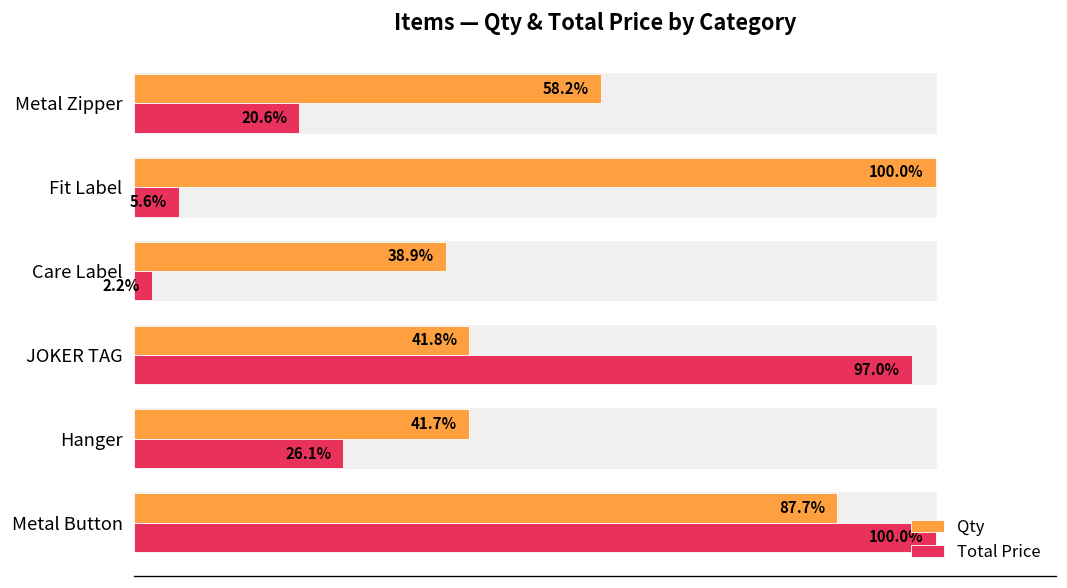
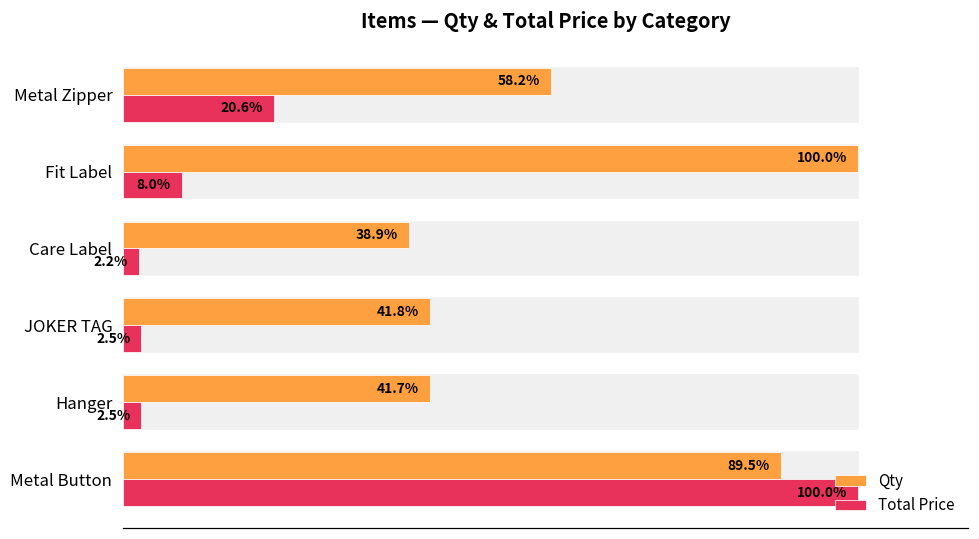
  {
    "Qty": {
      "Metal Zipper": "58.2%",
      "Fit Label": "100.0%",
      "Care Label": "38.9%",
      "JOKER TAG": "41.8%",
      "Hanger": "41.7%",
-     "Metal Button": "87.7%"
+     "Metal Button": "89.5%"
    },
    "Total Price": {
      "Metal Zipper": "20.6%",
-     "Fit Label": "5.6%",
+     "Fit Label": "8.0%",
      "Care Label": "2.2%",
-     "JOKER TAG": "97.0%",
-     "Hanger": "26.1%",
+     "JOKER TAG": "2.5%",
+     "Hanger": "2.5%",
      "Metal Button": "100.0%"
    }
  }
